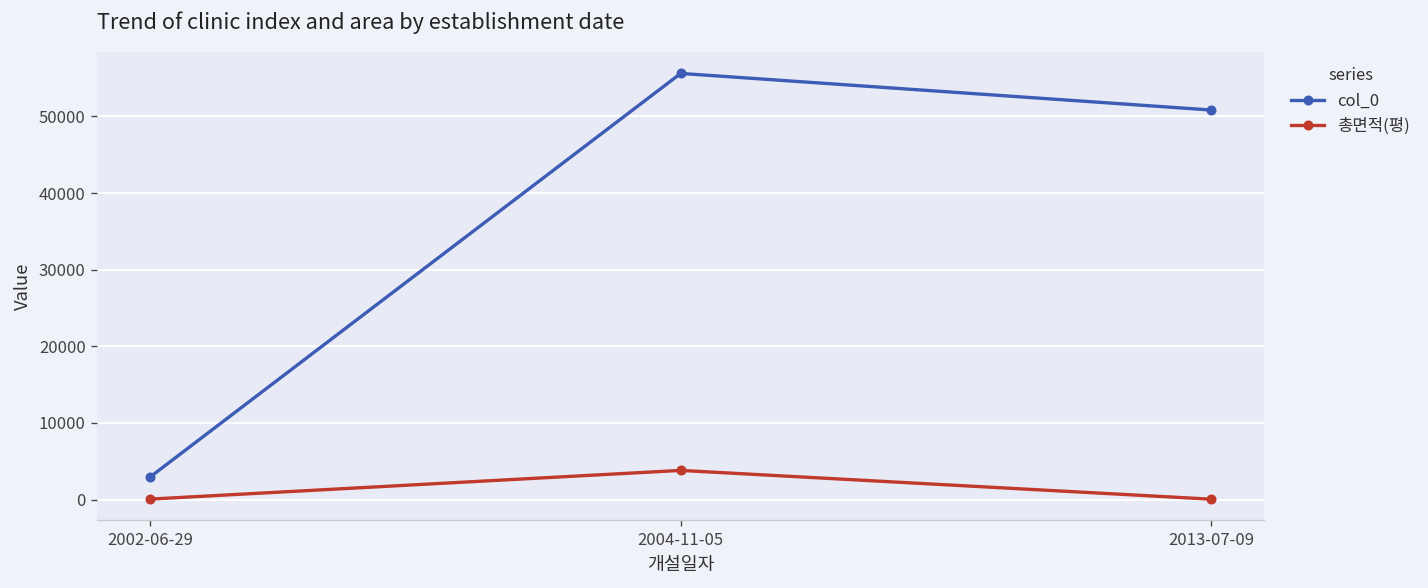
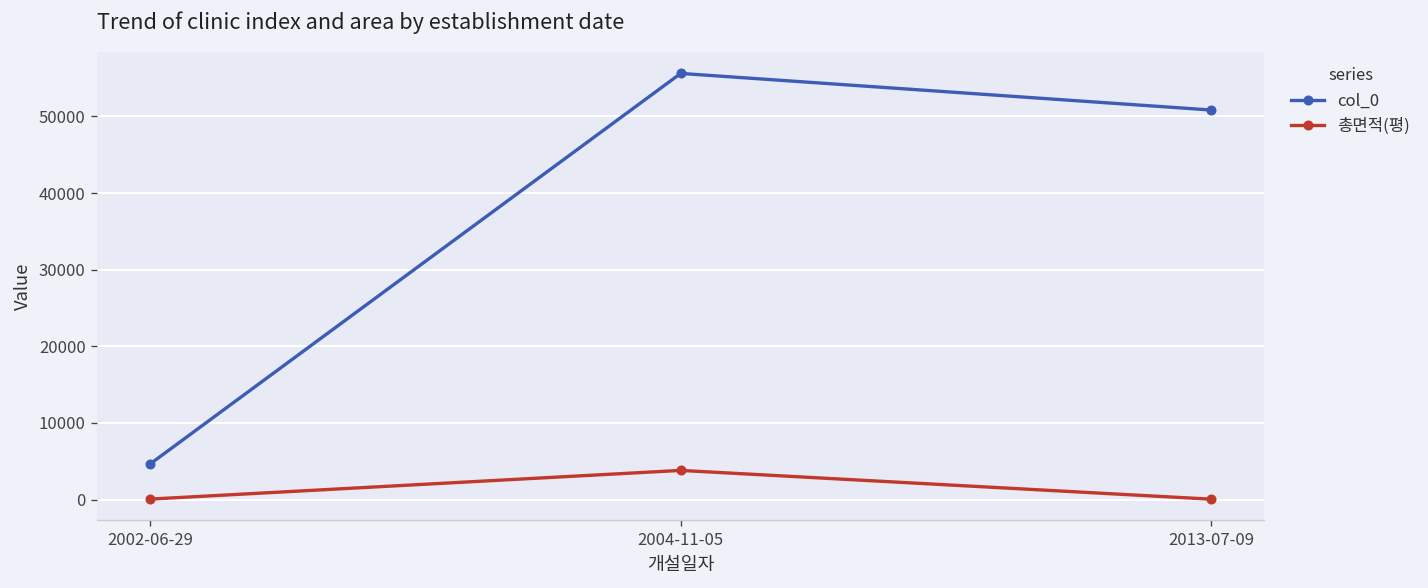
  {
    "col_0": {
-     "2002-06-29": 3000,
+     "2002-06-29": 5000,
      "2004-11-05": 56000,
      "2013-07-09": 51000
    },
    "총면적(평)": {
      "2002-06-29": 0,
      "2004-11-05": 4000,
      "2013-07-09": 0
    }
  }
